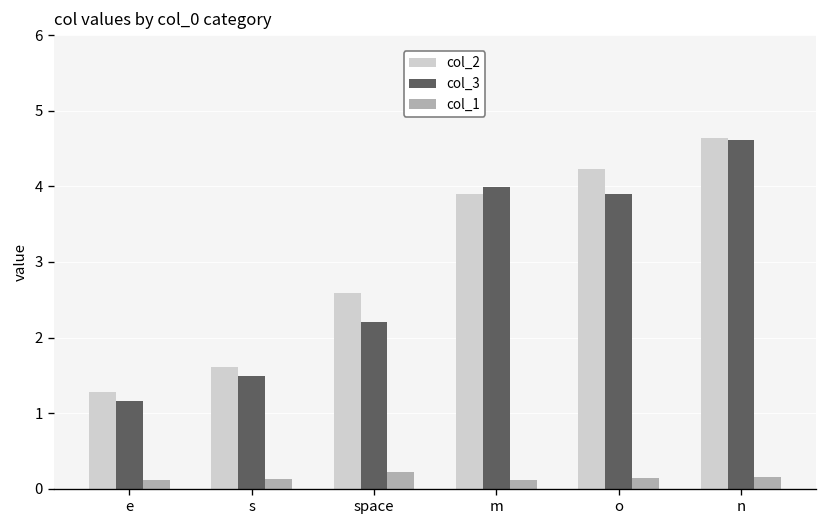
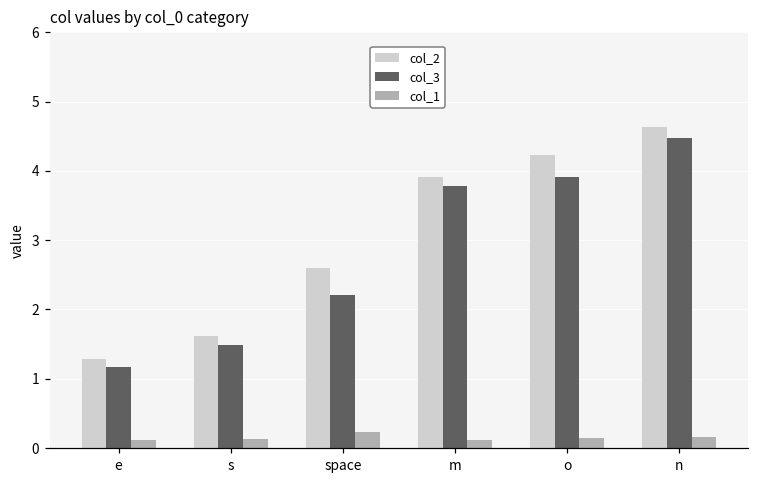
  {
    "col_3": {
      "e": 1.2,
      "s": 1.5,
      "space": 2.2,
-     "m": 4.0,
+     "m": 3.8,
      "o": 3.9,
-     "n": 4.6
+     "n": 4.5
    }
  }
